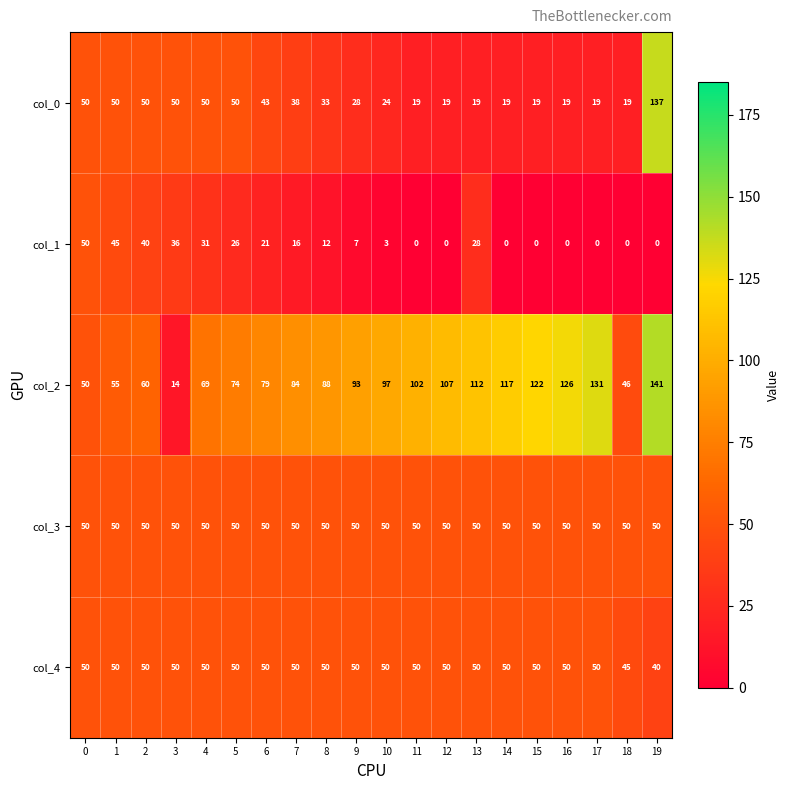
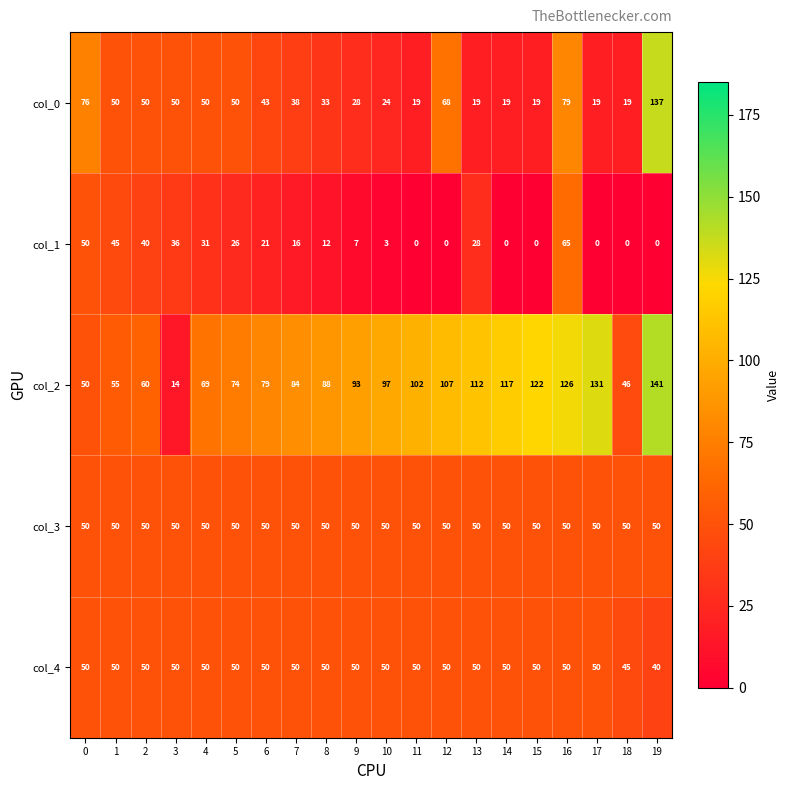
  {
    "col_0": {
-     "0": 50,
+     "0": 76,
      "1": 50,
      "2": 50,
      "3": 50,
      "4": 50,
      "5": 50,
      "6": 43,
      "7": 38,
      "8": 33,
      "9": 28,
      "10": 24,
      "11": 19,
-     "12": 19,
+     "12": 68,
      "13": 19,
      "14": 19,
      "15": 19,
-     "16": 19,
+     "16": 79,
      "17": 19,
      "18": 19,
      "19": 137
    },
    "col_1": {
      "0": 50,
      "1": 45,
      "2": 40,
      "3": 36,
      "4": 31,
      "5": 26,
      "6": 21,
      "7": 16,
      "8": 12,
      "9": 7,
      "10": 3,
      "11": 0,
      "12": 0,
      "13": 28,
      "14": 0,
      "15": 0,
-     "16": 0,
+     "16": 65,
      "17": 0,
      "18": 0,
      "19": 0
    },
    "col_2": {
      "0": 50,
      "1": 55,
      "2": 60,
      "3": 14,
      "4": 69,
      "5": 74,
      "6": 79,
      "7": 84,
      "8": 88,
      "9": 93,
      "10": 97,
      "11": 102,
      "12": 107,
      "13": 112,
      "14": 117,
      "15": 122,
      "16": 126,
      "17": 131,
      "18": 46,
      "19": 141
    },
    "col_3": {
      "0": 50,
      "1": 50,
      "2": 50,
      "3": 50,
      "4": 50,
      "5": 50,
      "6": 50,
      "7": 50,
      "8": 50,
      "9": 50,
      "10": 50,
      "11": 50,
      "12": 50,
      "13": 50,
      "14": 50,
      "15": 50,
      "16": 50,
      "17": 50,
      "18": 50,
      "19": 50
    },
    "col_4": {
      "0": 50,
      "1": 50,
      "2": 50,
      "3": 50,
      "4": 50,
      "5": 50,
      "6": 50,
      "7": 50,
      "8": 50,
      "9": 50,
      "10": 50,
      "11": 50,
      "12": 50,
      "13": 50,
      "14": 50,
      "15": 50,
      "16": 50,
      "17": 50,
      "18": 45,
      "19": 40
    }
  }
